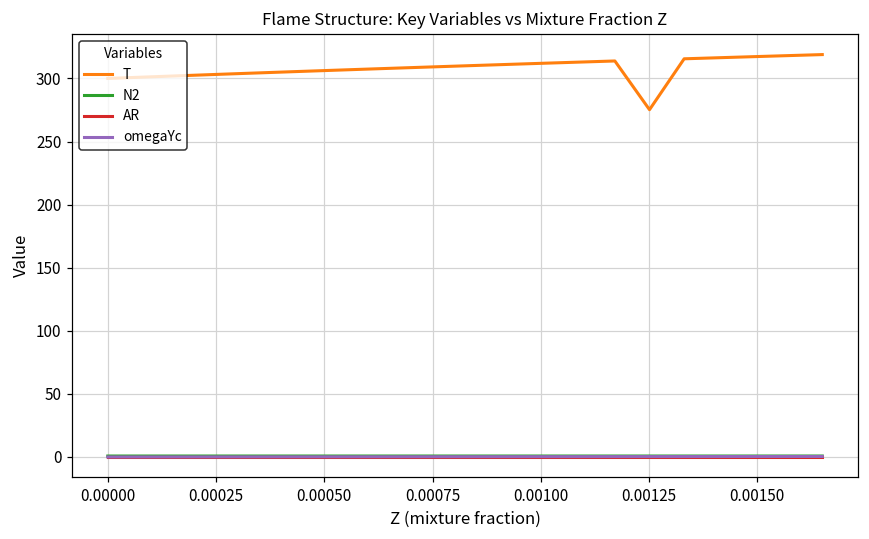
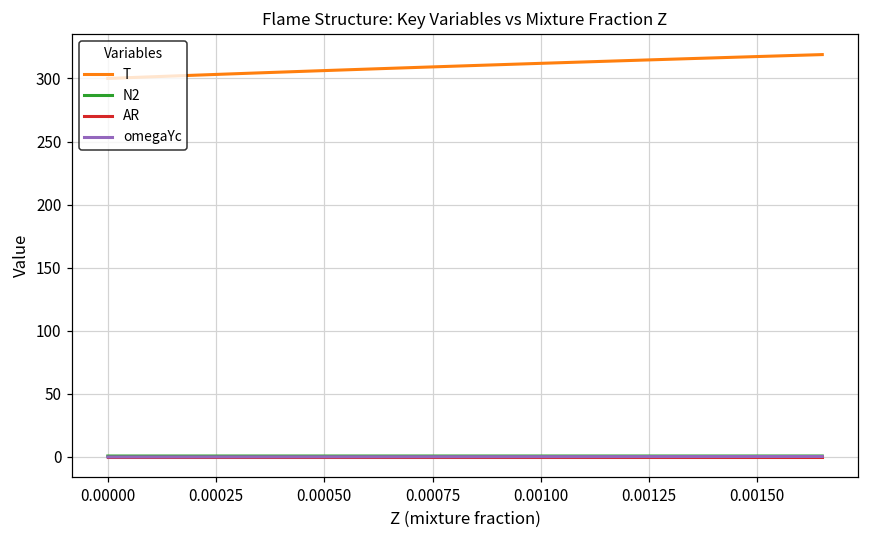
  {
    "T": {
-     "0.00125": 275
+     "0.00125": 315
    }
  }
